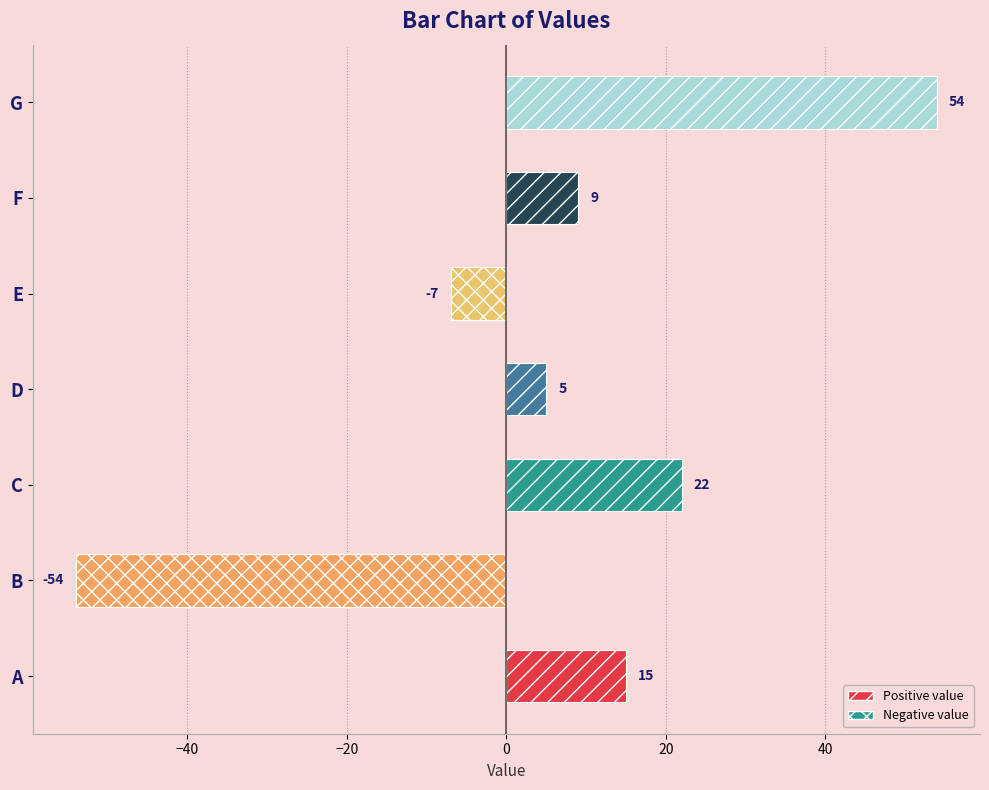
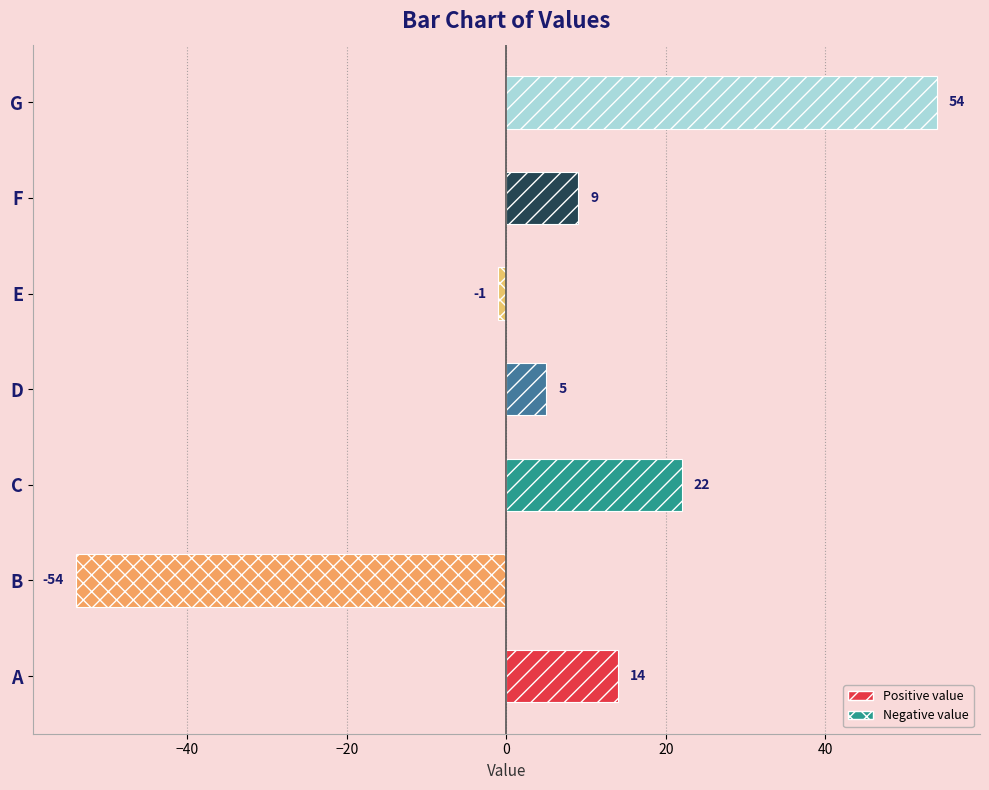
  {
    "G": 54,
    "F": 9,
-   "E": -7,
+   "E": -1,
    "D": 5,
    "C": 22,
    "B": -54,
-   "A": 15
+   "A": 14
  }
